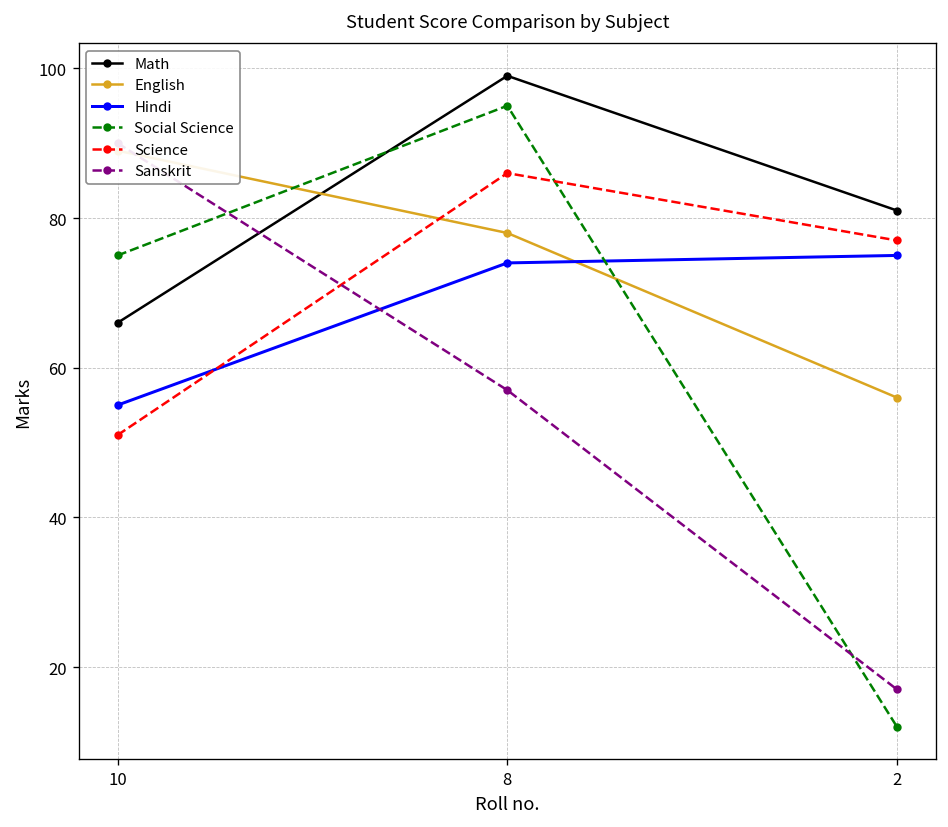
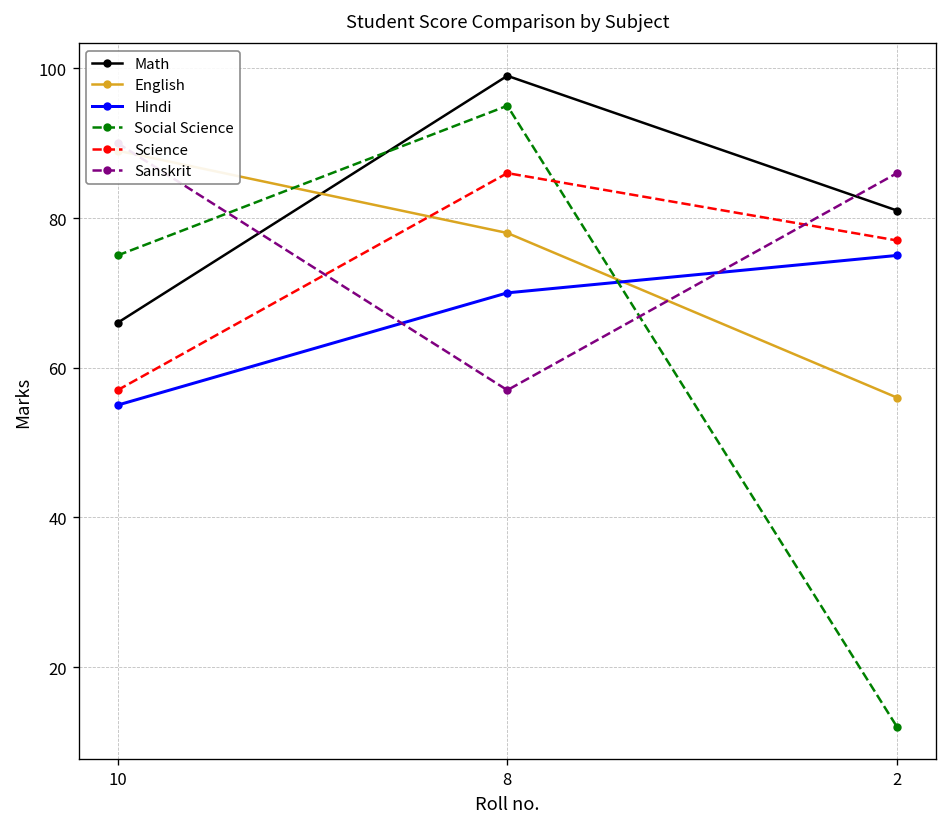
  {
    "Math": {
      "10": 66,
      "8": 99,
      "2": 81
    },
    "English": {
      "8": 78,
      "2": 56
    },
    "Hindi": {
      "10": 55,
-     "8": 74,
+     "8": 70,
      "2": 75
    },
    "Social Science": {
      "10": 75,
      "8": 95,
      "2": 12
    },
    "Science": {
-     "10": 51,
+     "10": 57,
      "8": 86,
      "2": 77
    },
    "Sanskrit": {
      "8": 57,
-     "2": 17
+     "2": 86
    }
  }
